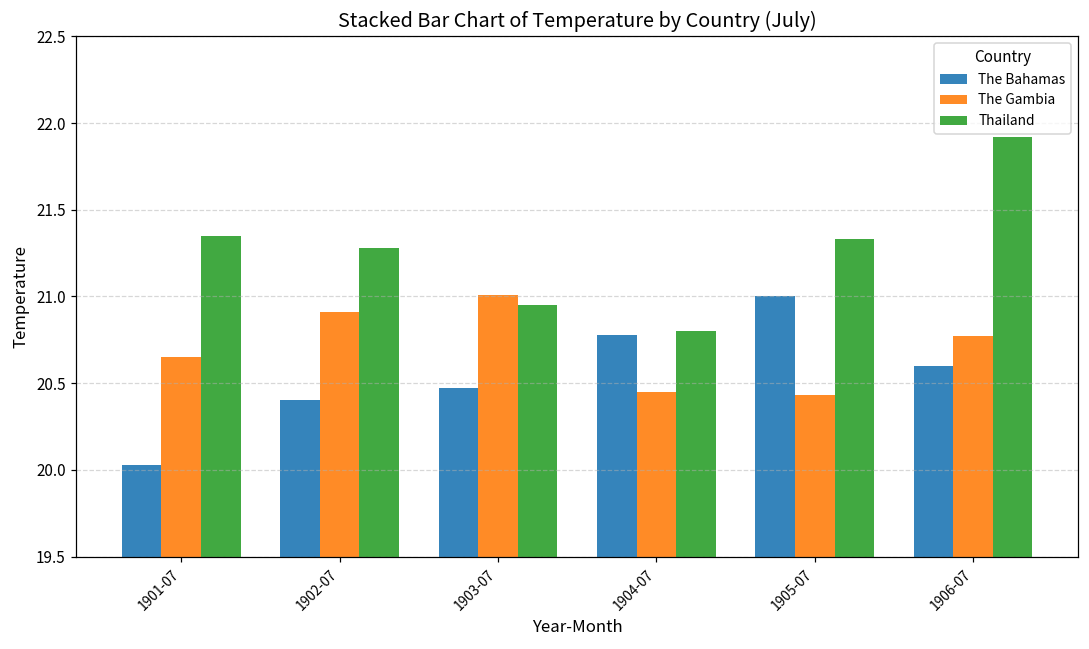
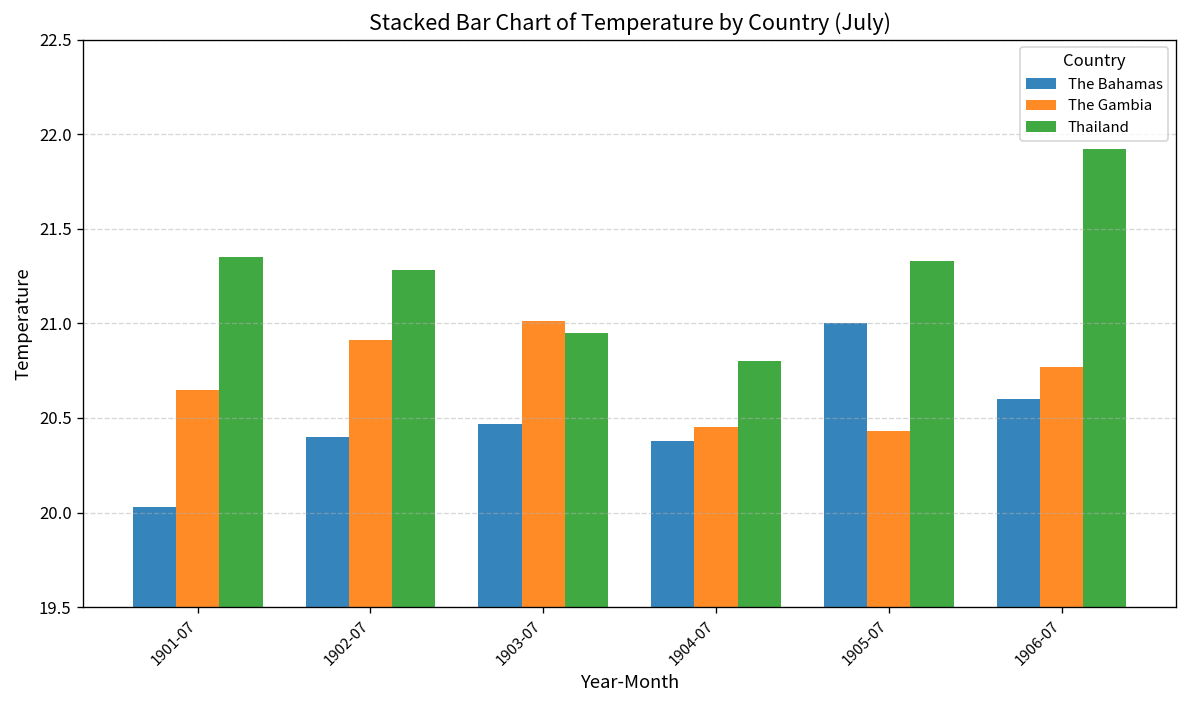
  {
    "The Bahamas": {
      "1901-07": 20.03,
      "1902-07": 20.40,
      "1903-07": 20.47,
-     "1904-07": 20.78,
+     "1904-07": 20.38,
      "1905-07": 21.00,
      "1906-07": 20.60
    },
    "The Gambia": {
      "1901-07": 20.65,
      "1902-07": 20.91,
      "1903-07": 21.01,
      "1904-07": 20.45,
      "1905-07": 20.43,
      "1906-07": 20.77
    },
    "Thailand": {
      "1901-07": 21.35,
      "1902-07": 21.28,
      "1903-07": 20.95,
      "1904-07": 20.80,
      "1905-07": 21.33,
      "1906-07": 21.92
    }
  }
